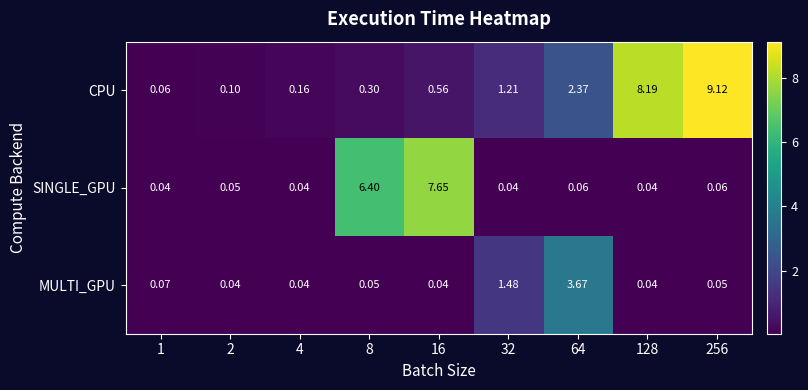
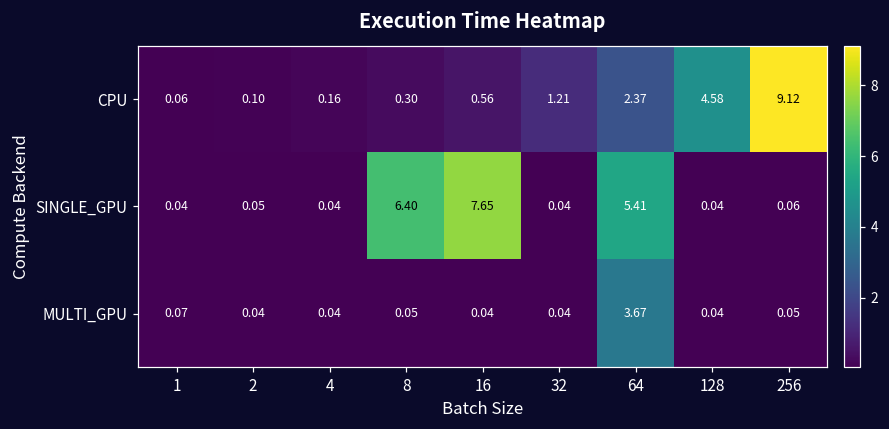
  {
    "CPU": {
      "1": 0.06,
      "2": 0.10,
      "4": 0.16,
      "8": 0.30,
      "16": 0.56,
      "32": 1.21,
      "64": 2.37,
-     "128": 8.19,
+     "128": 4.58,
      "256": 9.12
    },
    "SINGLE_GPU": {
      "1": 0.04,
      "2": 0.05,
      "4": 0.04,
      "8": 6.40,
      "16": 7.65,
      "32": 0.04,
-     "64": 0.06,
+     "64": 5.41,
      "128": 0.04,
      "256": 0.06
    },
    "MULTI_GPU": {
      "1": 0.07,
      "2": 0.04,
      "4": 0.04,
      "8": 0.05,
      "16": 0.04,
-     "32": 1.48,
+     "32": 0.04,
      "64": 3.67,
      "128": 0.04,
      "256": 0.05
    }
  }
